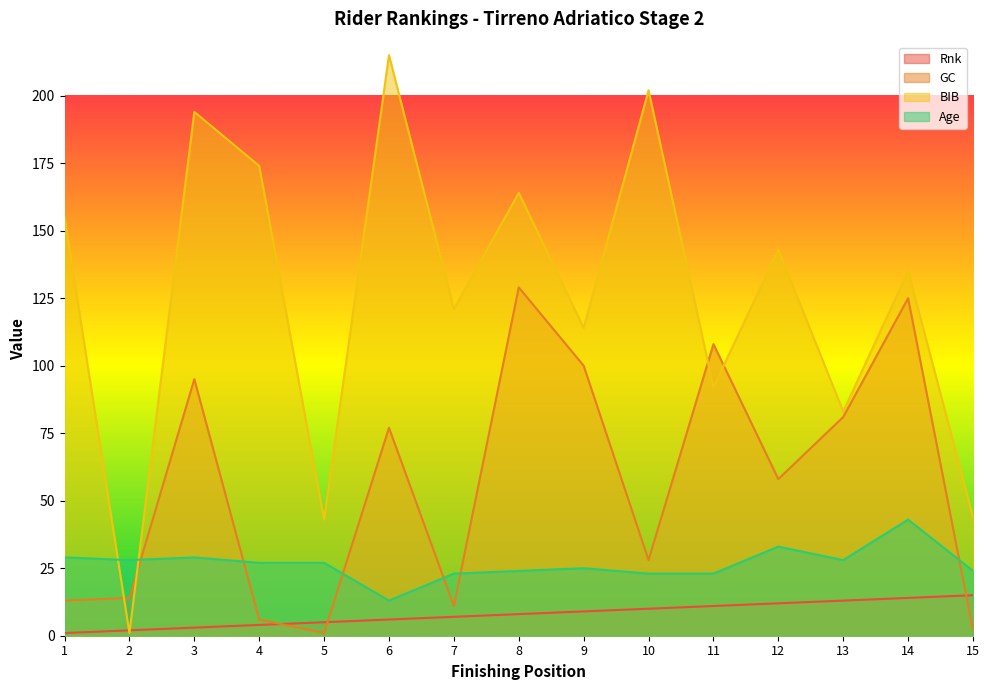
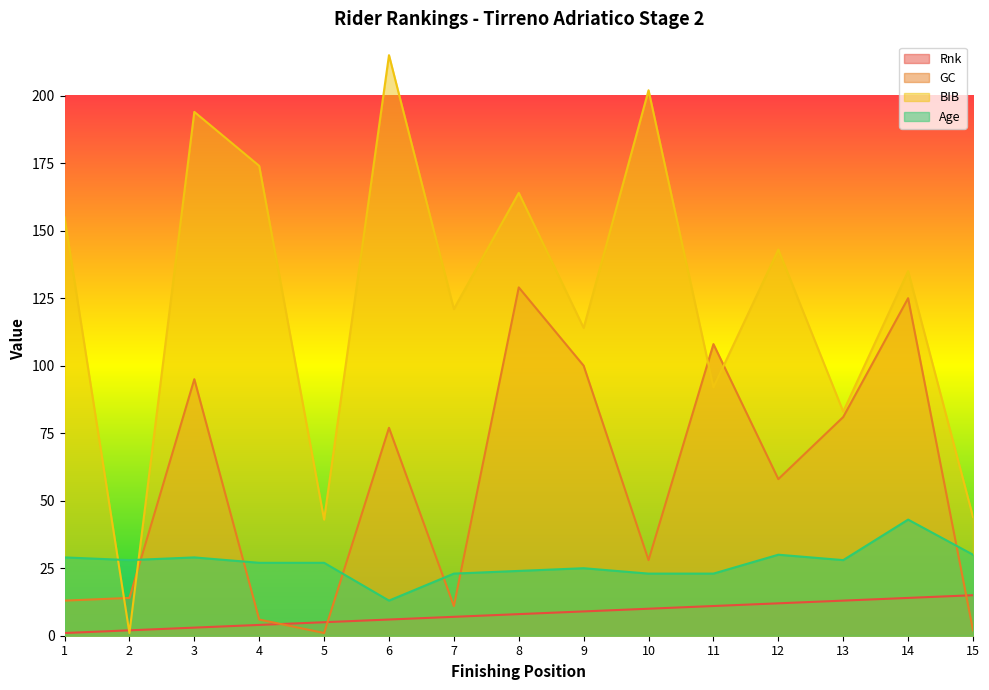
  {
    "Age": {
      "1": 29,
      "2": 28,
      "3": 29,
      "4": 27,
      "5": 27,
      "6": 13,
      "7": 23,
      "8": 24,
      "9": 25,
      "10": 23,
      "11": 23,
-     "12": 33,
+     "12": 30,
      "13": 28,
      "14": 43,
-     "15": 24
+     "15": 30
    }
  }
